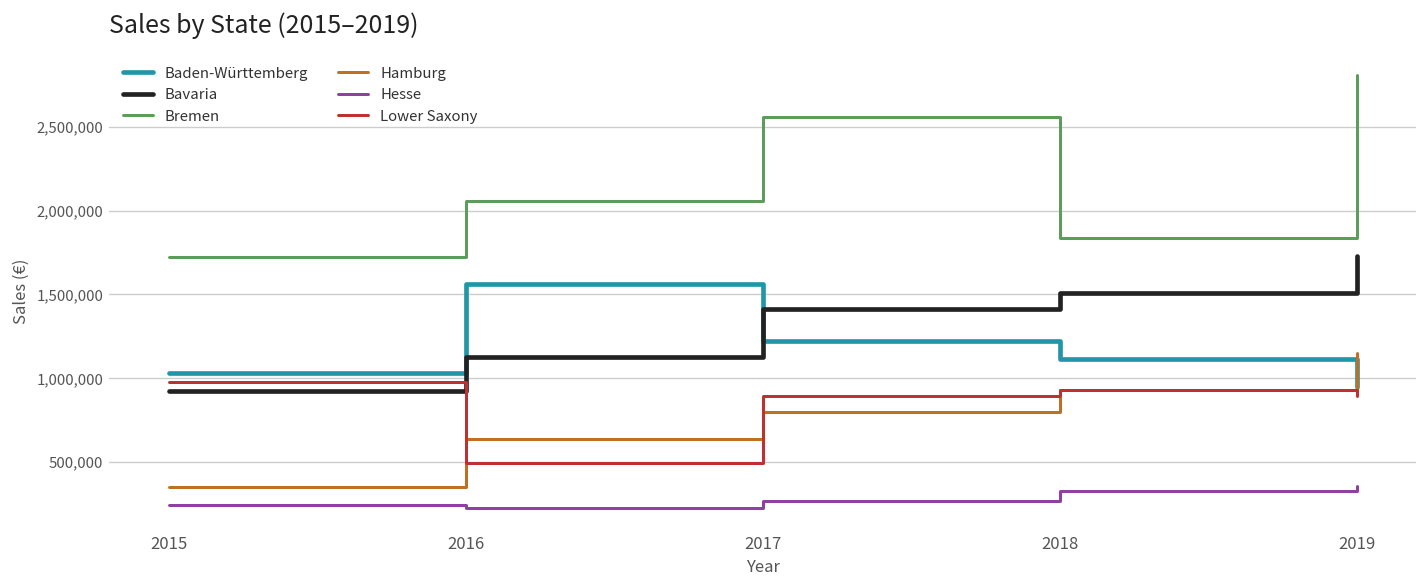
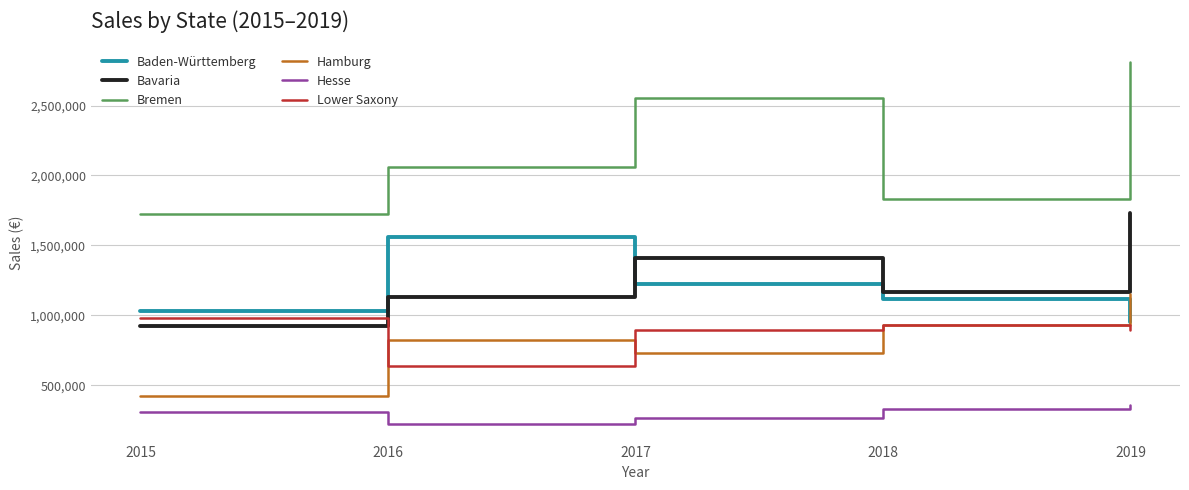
  {
    "Baden-Württemberg": {
      "2015": "1,030,000",
      "2016": "1,560,000",
      "2017": "1,220,000",
      "2018": "1,110,000",
      "2019": "950,000"
    },
    "Bavaria": {
      "2015": "920,000",
      "2016": "1,130,000",
      "2017": "1,410,000",
-     "2018": "1,510,000",
+     "2018": "1,170,000",
      "2019": "1,730,000"
    },
    "Bremen": {
      "2015": "1,730,000",
      "2016": "2,060,000",
      "2017": "2,560,000",
      "2018": "1,830,000",
      "2019": "2,810,000"
    },
    "Hamburg": {
-     "2015": "350,000",
-     "2016": "640,000",
-     "2017": "800,000",
+     "2015": "420,000",
+     "2016": "820,000",
+     "2017": "730,000",
      "2019": "1,150,000"
    },
    "Hesse": {
-     "2015": "250,000",
+     "2015": "310,000",
      "2016": "230,000",
      "2017": "270,000",
      "2018": "330,000",
      "2019": "360,000"
    },
    "Lower Saxony": {
      "2015": "980,000",
-     "2016": "490,000",
+     "2016": "640,000",
      "2017": "890,000",
      "2019": "900,000"
    }
  }
